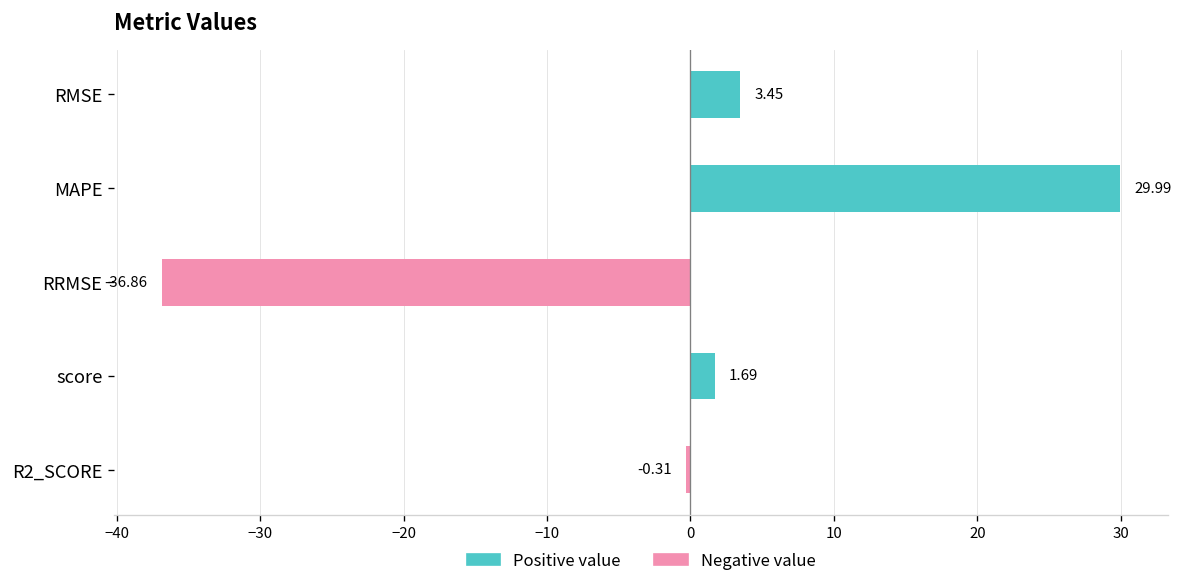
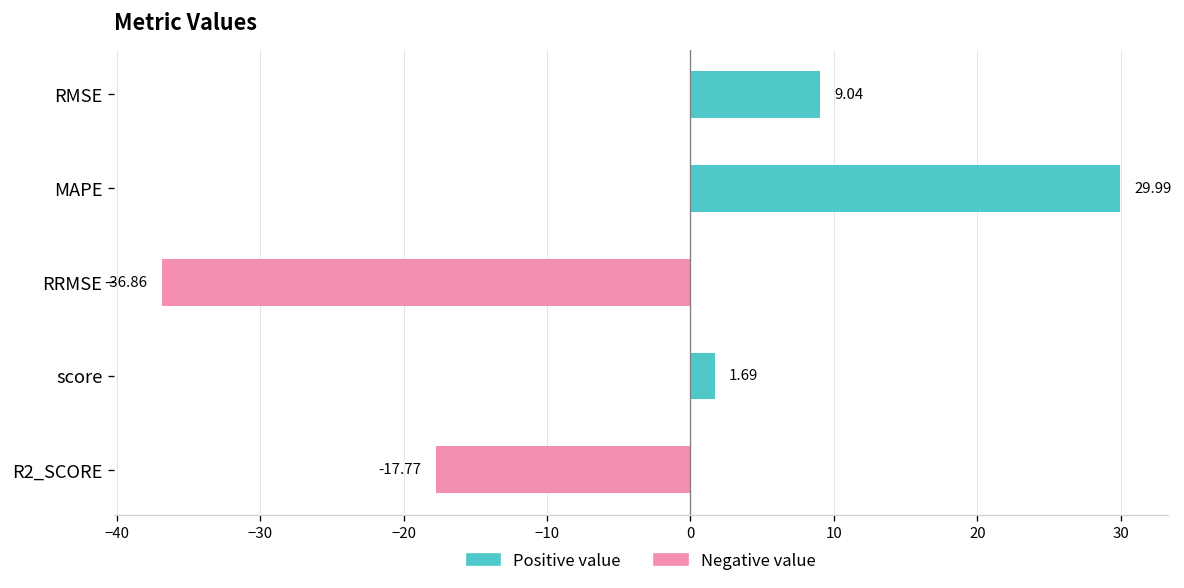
  {
-   "RMSE": 3.45,
+   "RMSE": 9.04,
    "MAPE": 29.99,
    "RRMSE": -36.86,
    "score": 1.69,
-   "R2_SCORE": -0.31
+   "R2_SCORE": -17.77
  }
